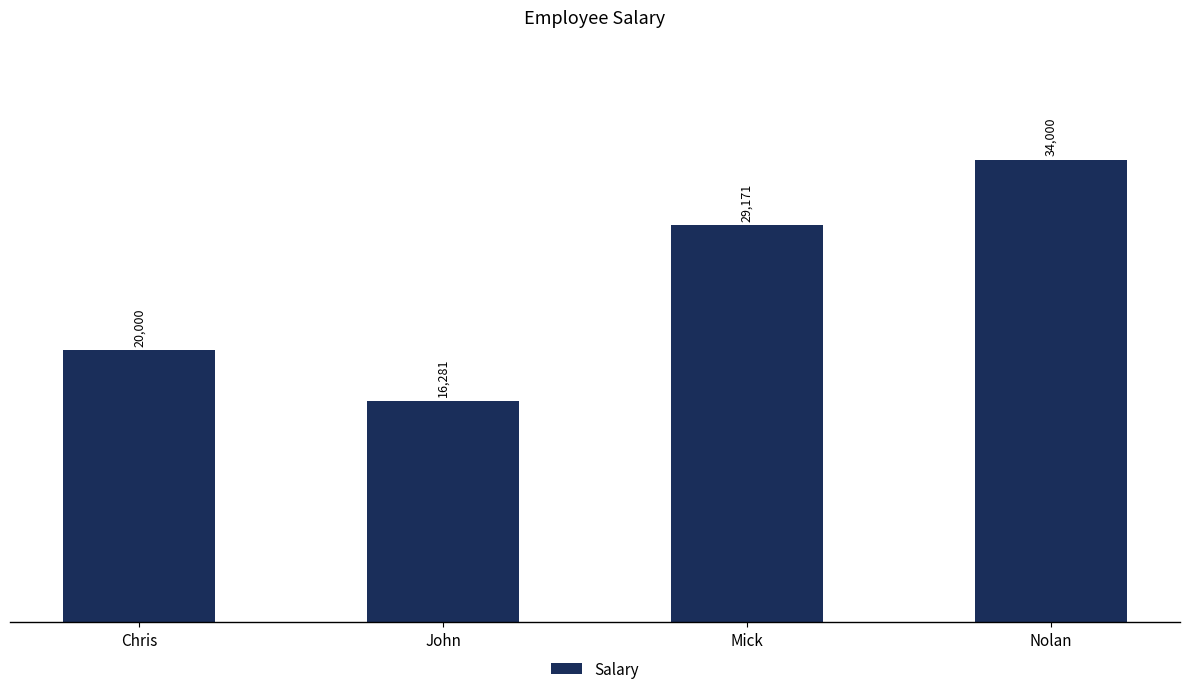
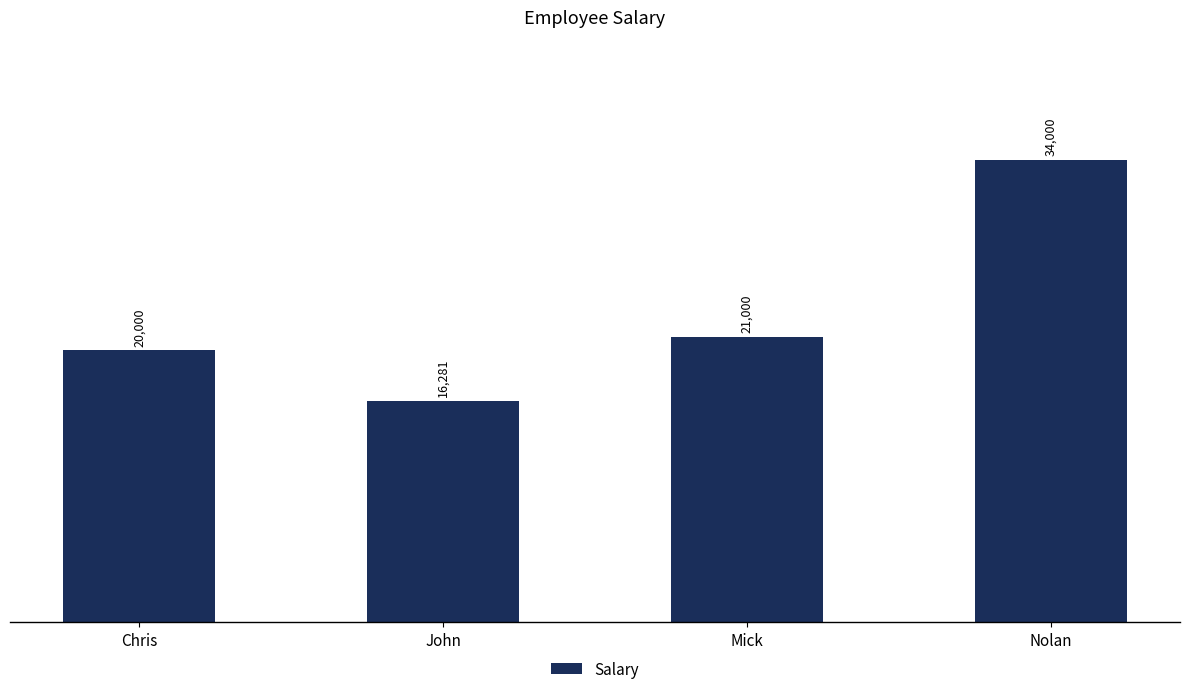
  {
    "Chris": "20,000",
    "John": "16,281",
-   "Mick": "29,171",
+   "Mick": "21,000",
    "Nolan": "34,000"
  }
